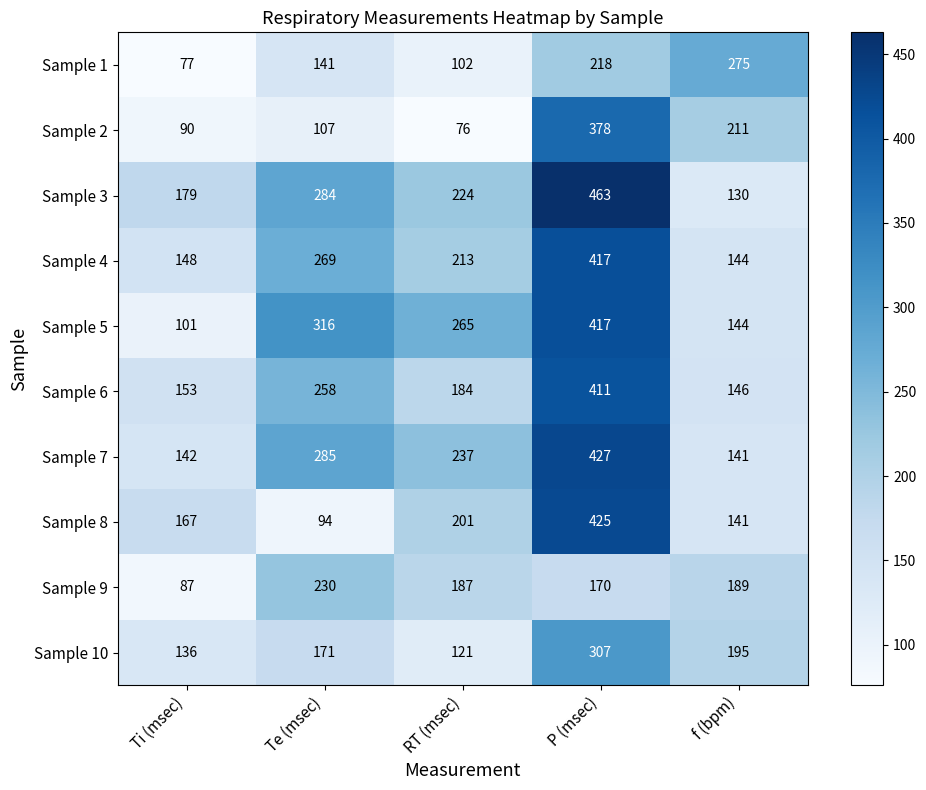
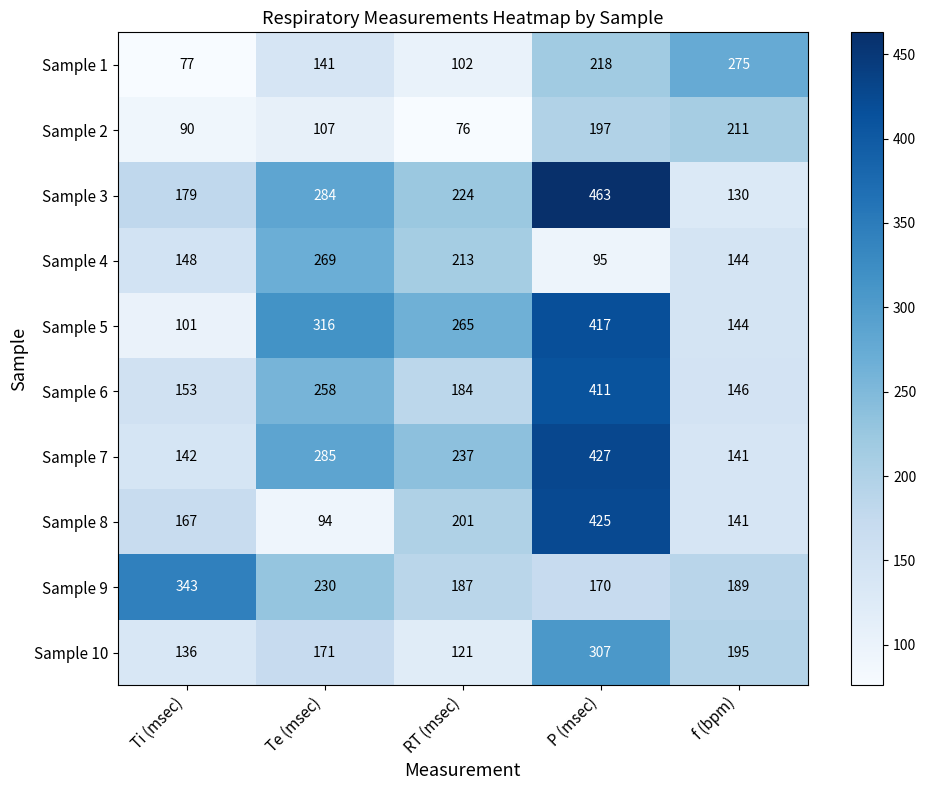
  {
    "Sample 1": {
      "Ti (msec)": 77,
      "Te (msec)": 141,
      "RT (msec)": 102,
      "P (msec)": 218,
      "f (bpm)": 275
    },
    "Sample 2": {
      "Ti (msec)": 90,
      "Te (msec)": 107,
      "RT (msec)": 76,
-     "P (msec)": 378,
+     "P (msec)": 197,
      "f (bpm)": 211
    },
    "Sample 3": {
      "Ti (msec)": 179,
      "Te (msec)": 284,
      "RT (msec)": 224,
      "P (msec)": 463,
      "f (bpm)": 130
    },
    "Sample 4": {
      "Ti (msec)": 148,
      "Te (msec)": 269,
      "RT (msec)": 213,
-     "P (msec)": 417,
+     "P (msec)": 95,
      "f (bpm)": 144
    },
    "Sample 5": {
      "Ti (msec)": 101,
      "Te (msec)": 316,
      "RT (msec)": 265,
      "P (msec)": 417,
      "f (bpm)": 144
    },
    "Sample 6": {
      "Ti (msec)": 153,
      "Te (msec)": 258,
      "RT (msec)": 184,
      "P (msec)": 411,
      "f (bpm)": 146
    },
    "Sample 7": {
      "Ti (msec)": 142,
      "Te (msec)": 285,
      "RT (msec)": 237,
      "P (msec)": 427,
      "f (bpm)": 141
    },
    "Sample 8": {
      "Ti (msec)": 167,
      "Te (msec)": 94,
      "RT (msec)": 201,
      "P (msec)": 425,
      "f (bpm)": 141
    },
    "Sample 9": {
-     "Ti (msec)": 87,
+     "Ti (msec)": 343,
      "Te (msec)": 230,
      "RT (msec)": 187,
      "P (msec)": 170,
      "f (bpm)": 189
    },
    "Sample 10": {
      "Ti (msec)": 136,
      "Te (msec)": 171,
      "RT (msec)": 121,
      "P (msec)": 307,
      "f (bpm)": 195
    }
  }
